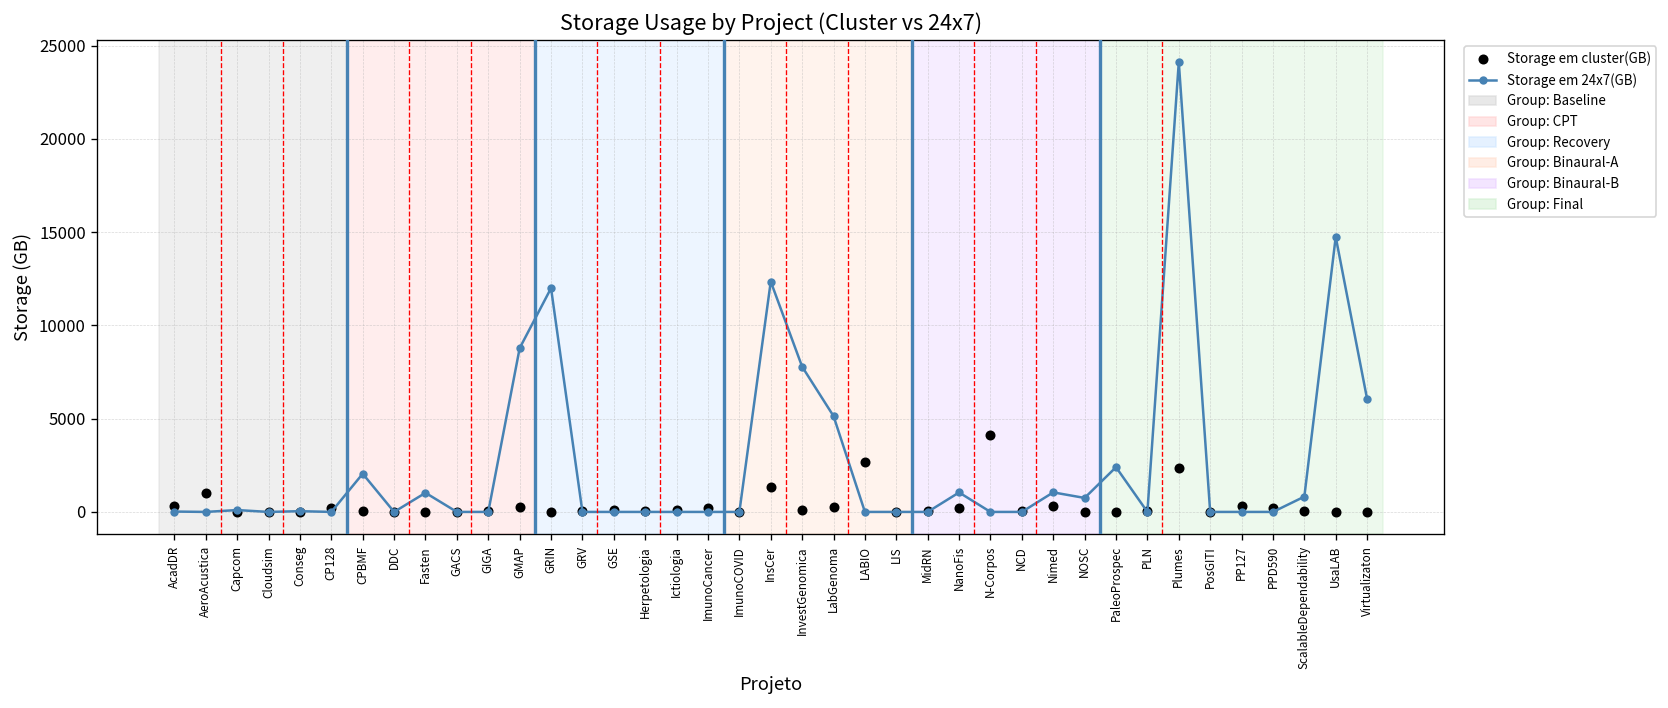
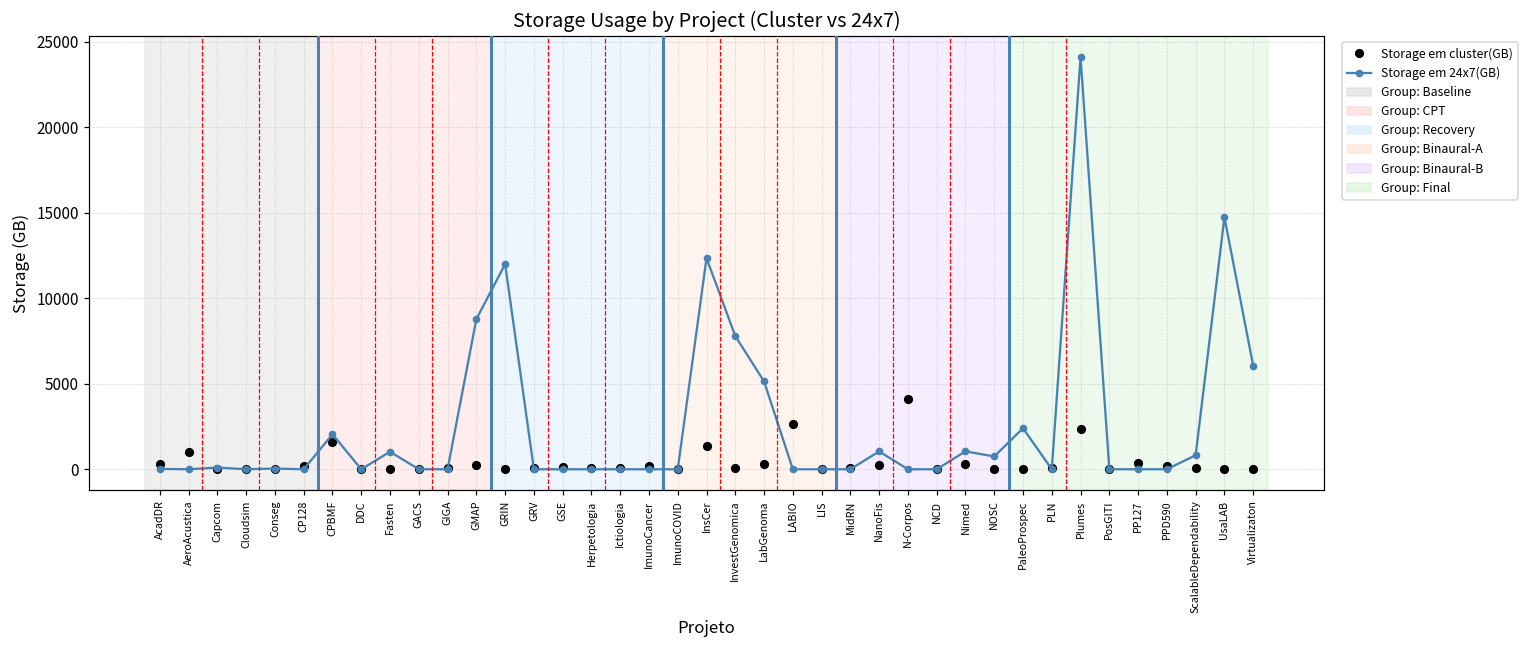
  {
    "Storage em cluster(GB)": {
      "AcadDR": 300,
      "AeroAcustica": 1000,
      "CP128": 200,
-     "CPBMF": 0,
+     "CPBMF": 1600,
      "Fasten": 0,
      "GMAP": 300,
      "GRIN": 0,
      "ImunoCancer": 200,
      "InsCer": 1400,
      "InvestGenomica": 100,
      "LabGenoma": 300,
      "LABIO": 2700,
      "NanoFis": 200,
      "N-Corpos": 4100,
      "Nimed": 300,
      "NOSC": 0,
      "PaleoProspec": 0,
      "Plumes": 2400,
      "PP127": 300,
      "PPD590": 200,
      "ScalableDependability": 100,
      "UsaLAB": 0,
      "Virtualizaton": 0
    },
    "Storage em 24x7(GB)": {
      "AcadDR": 0,
      "AeroAcustica": 0,
      "CP128": 0,
      "CPBMF": 2000,
      "Fasten": 1000,
      "GMAP": 8800,
      "GRIN": 12000,
      "ImunoCancer": 0,
      "InsCer": 12400,
      "InvestGenomica": 7800,
      "LabGenoma": 5100,
      "LABIO": 0,
      "NanoFis": 1000,
      "N-Corpos": 0,
      "Nimed": 1000,
      "NOSC": 800,
      "PaleoProspec": 2400,
      "Plumes": 24100,
      "PP127": 0,
      "PPD590": 0,
      "ScalableDependability": 800,
      "UsaLAB": 14700,
      "Virtualizaton": 6100
    }
  }
